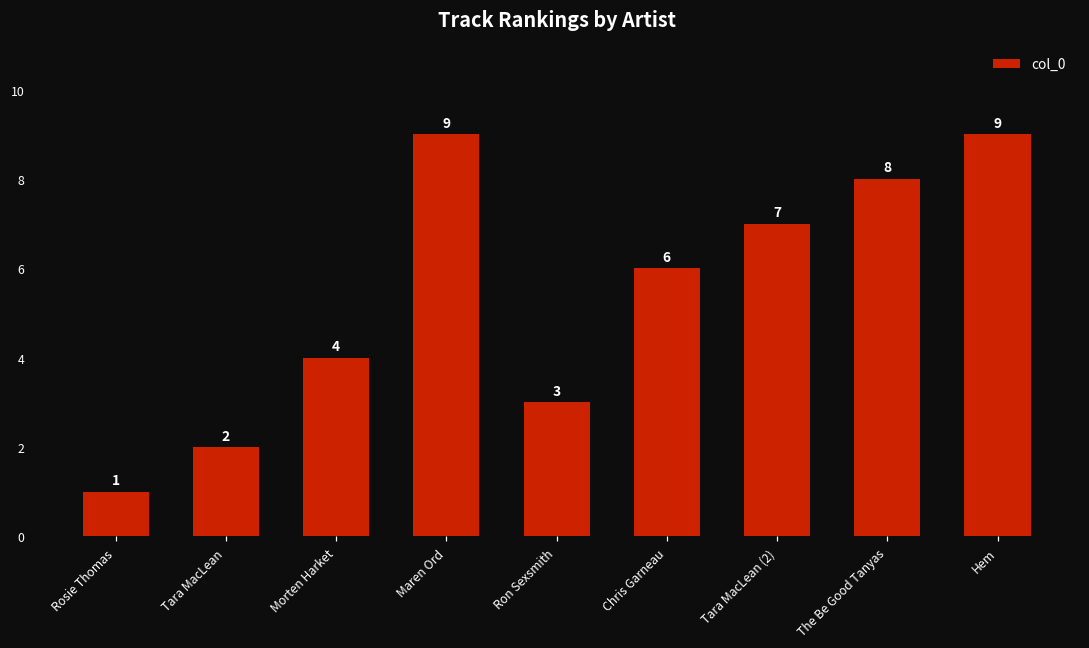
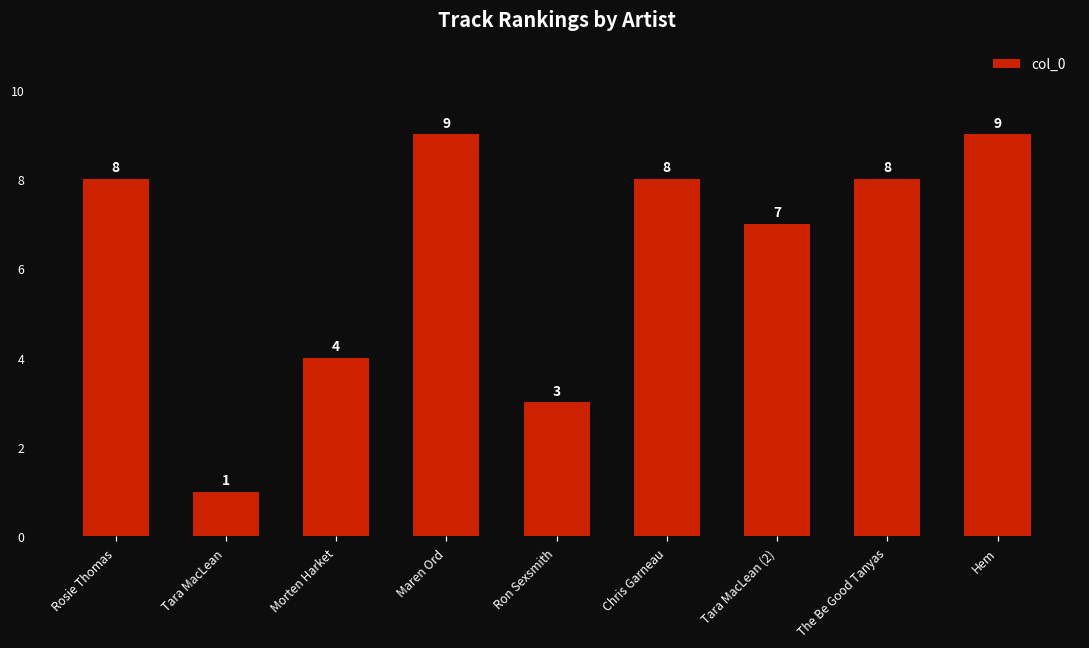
  {
-   "Rosie Thomas": 1,
-   "Tara MacLean": 2,
+   "Rosie Thomas": 8,
+   "Tara MacLean": 1,
    "Morten Harket": 4,
    "Maren Ord": 9,
    "Ron Sexsmith": 3,
-   "Chris Garneau": 6,
+   "Chris Garneau": 8,
    "Tara MacLean (2)": 7,
    "The Be Good Tanyas": 8,
    "Hem": 9
  }
